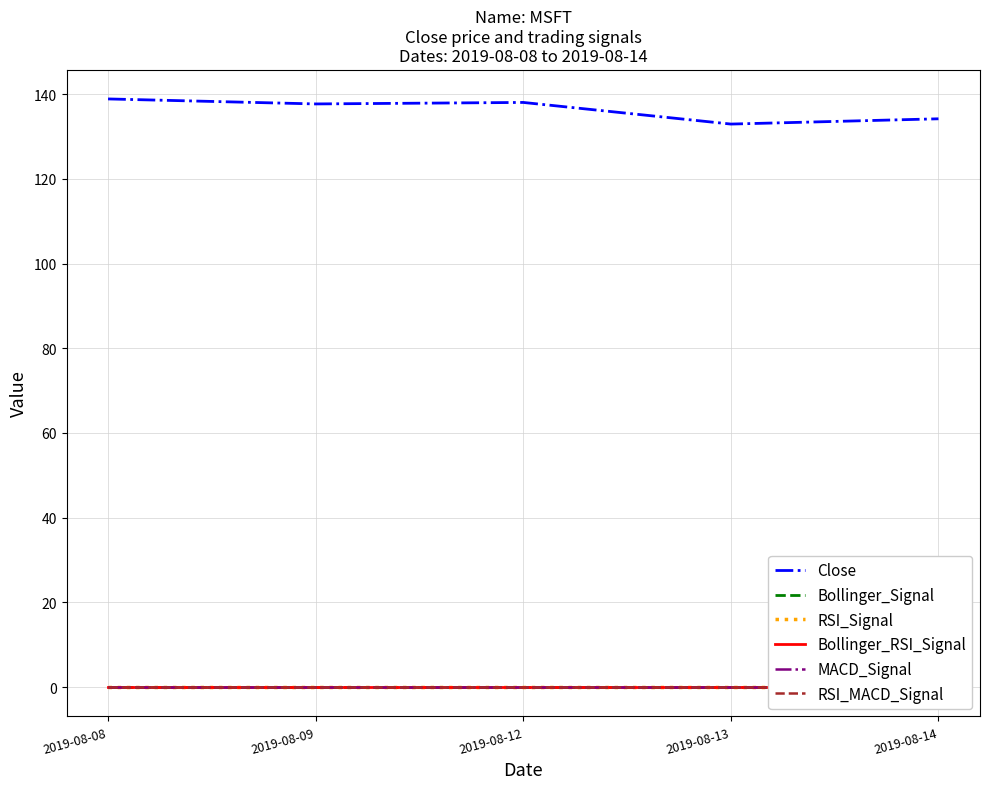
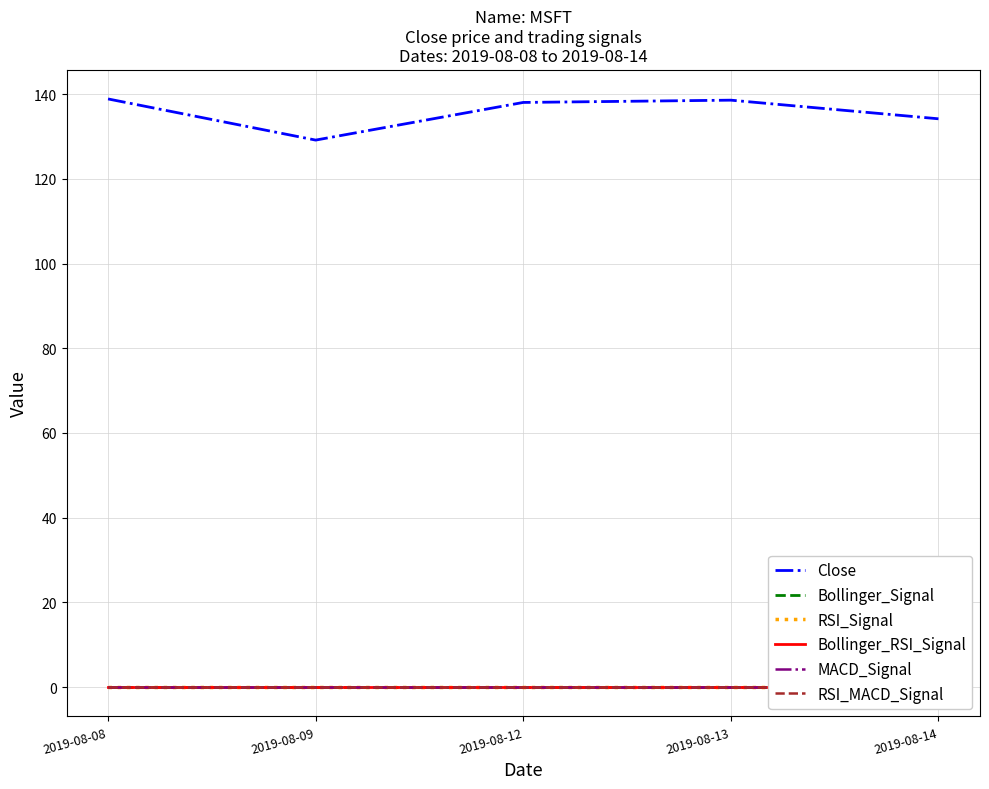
  {
    "Close": {
      "2019-08-08": 139,
-     "2019-08-09": 138,
+     "2019-08-09": 129,
      "2019-08-12": 138,
-     "2019-08-13": 133,
+     "2019-08-13": 139,
      "2019-08-14": 134
    },
    "RSI_MACD_Signal": {
      "2019-08-08": 0,
      "2019-08-09": 0,
      "2019-08-12": 0,
      "2019-08-13": 0
    }
  }
